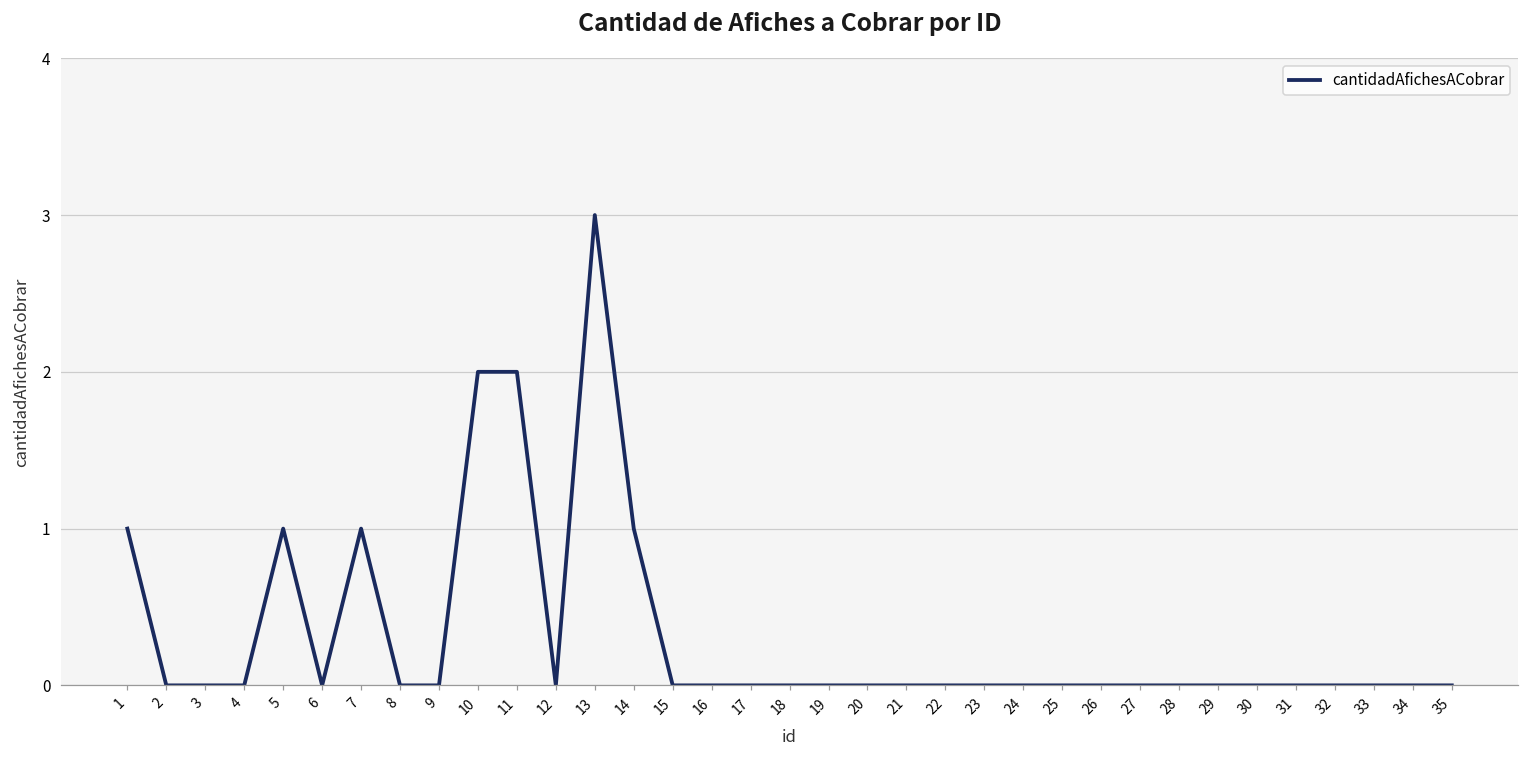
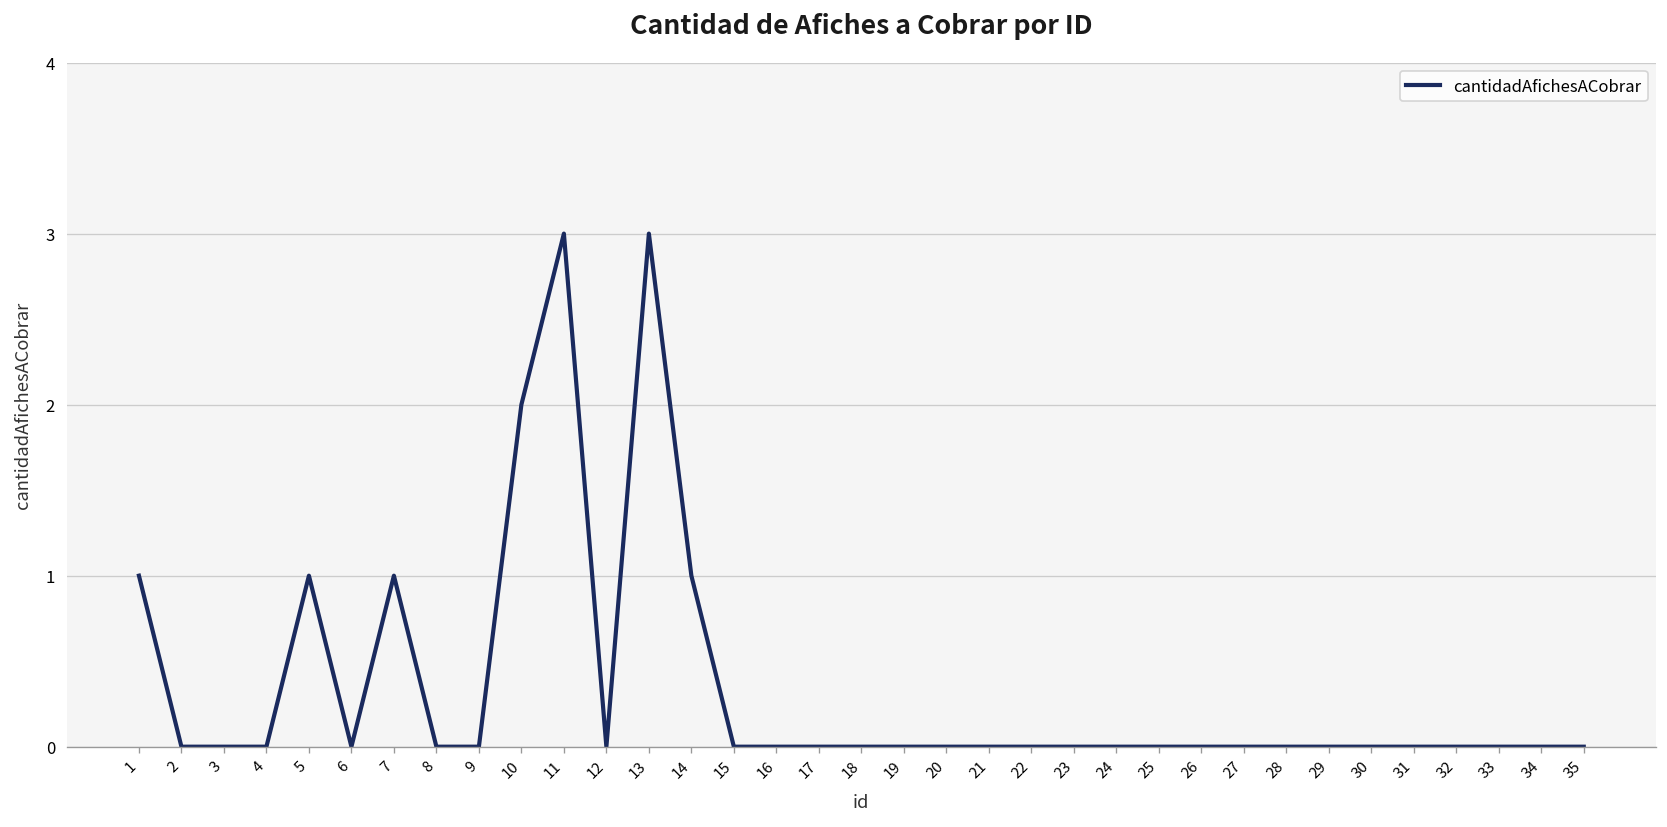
  {
    "1": 1,
    "2": 0,
    "3": 0,
    "4": 0,
    "5": 1,
    "6": 0,
    "7": 1,
    "8": 0,
    "9": 0,
    "10": 2,
-   "11": 2,
+   "11": 3,
    "12": 0,
    "13": 3,
    "14": 1,
    "15": 0,
    "16": 0,
    "17": 0,
    "18": 0,
    "19": 0,
    "20": 0,
    "21": 0,
    "22": 0,
    "23": 0,
    "24": 0,
    "25": 0,
    "26": 0,
    "27": 0,
    "28": 0,
    "29": 0,
    "30": 0,
    "31": 0,
    "32": 0,
    "33": 0,
    "34": 0,
    "35": 0
  }
